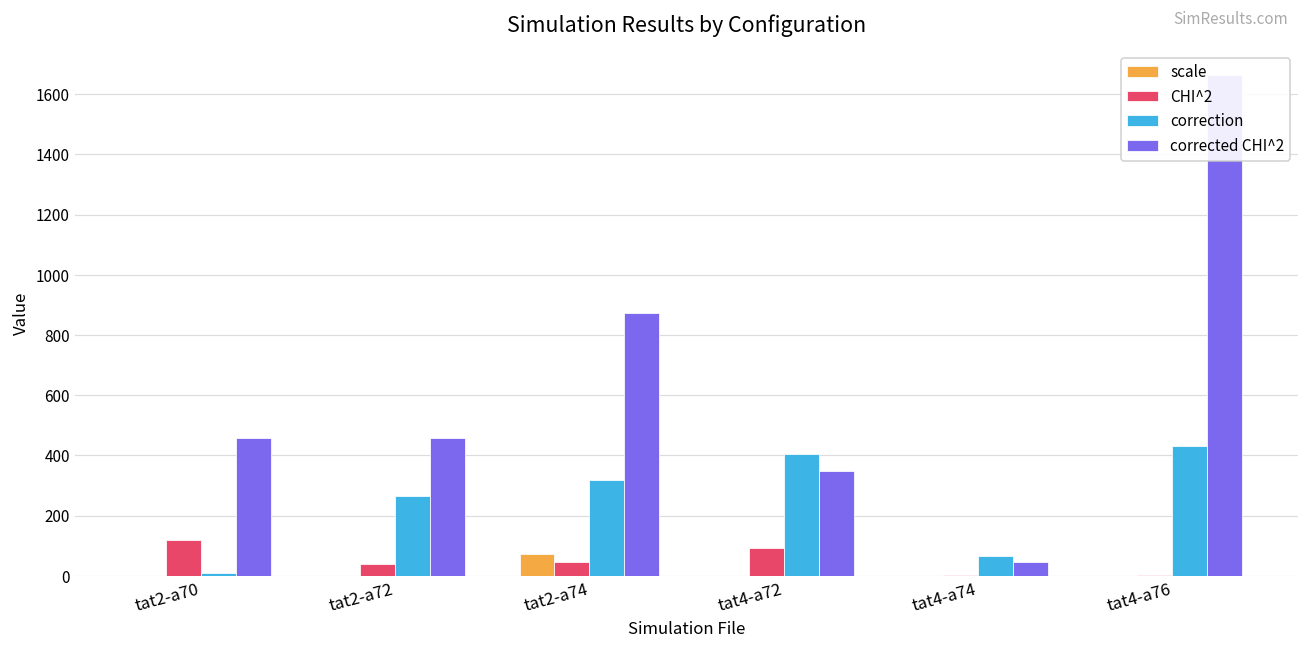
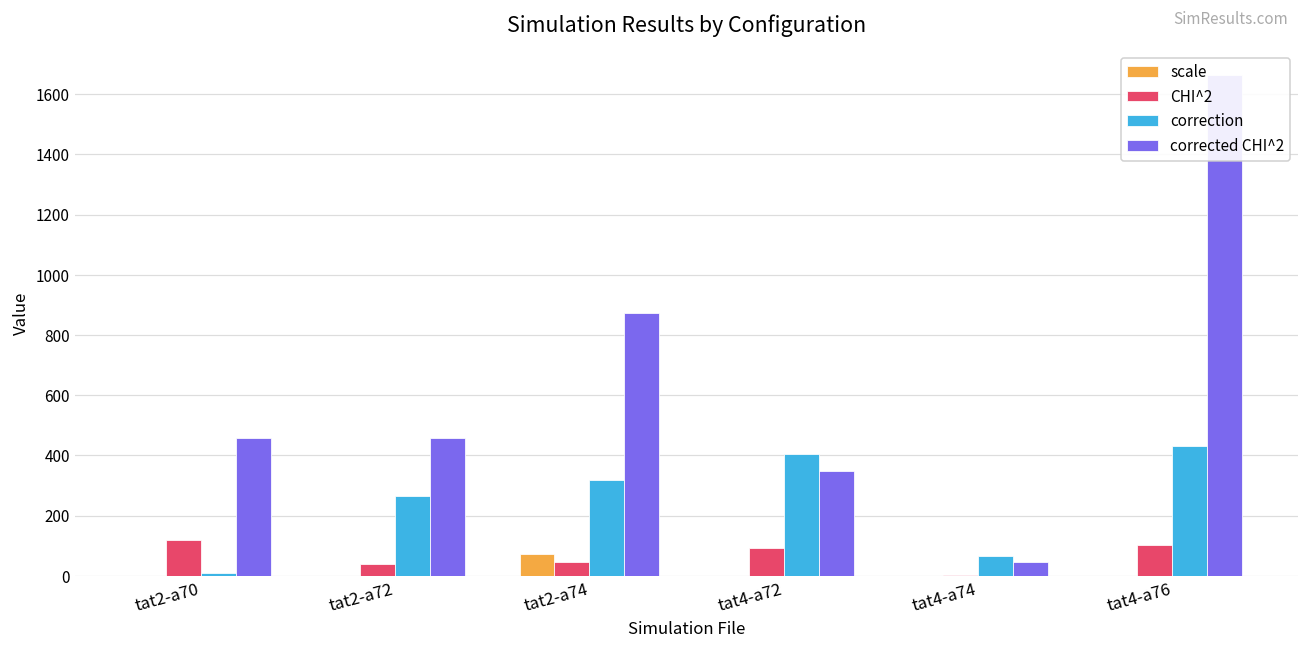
  {
    "scale": {
      "tat2-a74": 70
    },
    "CHI^2": {
      "tat2-a70": 120,
      "tat2-a72": 40,
      "tat2-a74": 50,
      "tat4-a72": 90,
-     "tat4-a76": 0
+     "tat4-a76": 100
    },
    "correction": {
      "tat2-a70": 10,
      "tat2-a72": 260,
      "tat2-a74": 320,
      "tat4-a72": 400,
      "tat4-a74": 70,
      "tat4-a76": 430
    },
    "corrected CHI^2": {
      "tat2-a70": 460,
      "tat2-a72": 460,
      "tat2-a74": 870,
      "tat4-a72": 350,
      "tat4-a74": 50
    }
  }
